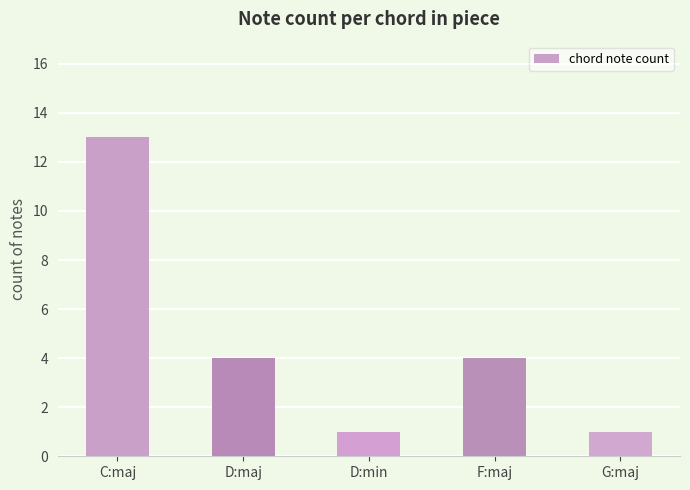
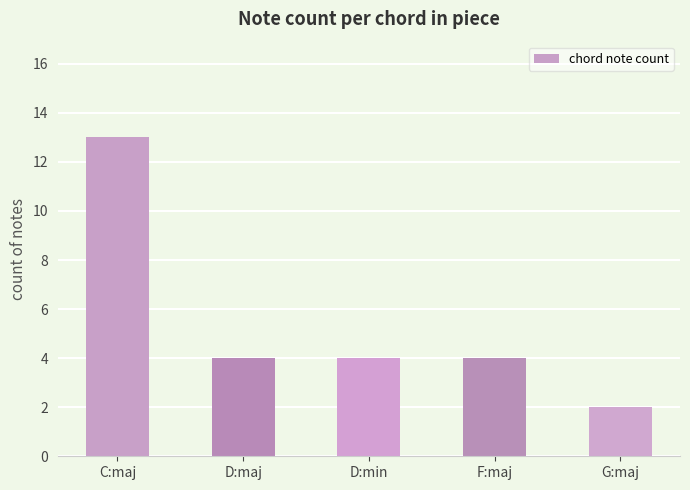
  {
    "C:maj": 13,
    "D:maj": 4,
-   "D:min": 1,
+   "D:min": 4,
    "F:maj": 4,
-   "G:maj": 1
+   "G:maj": 2
  }
